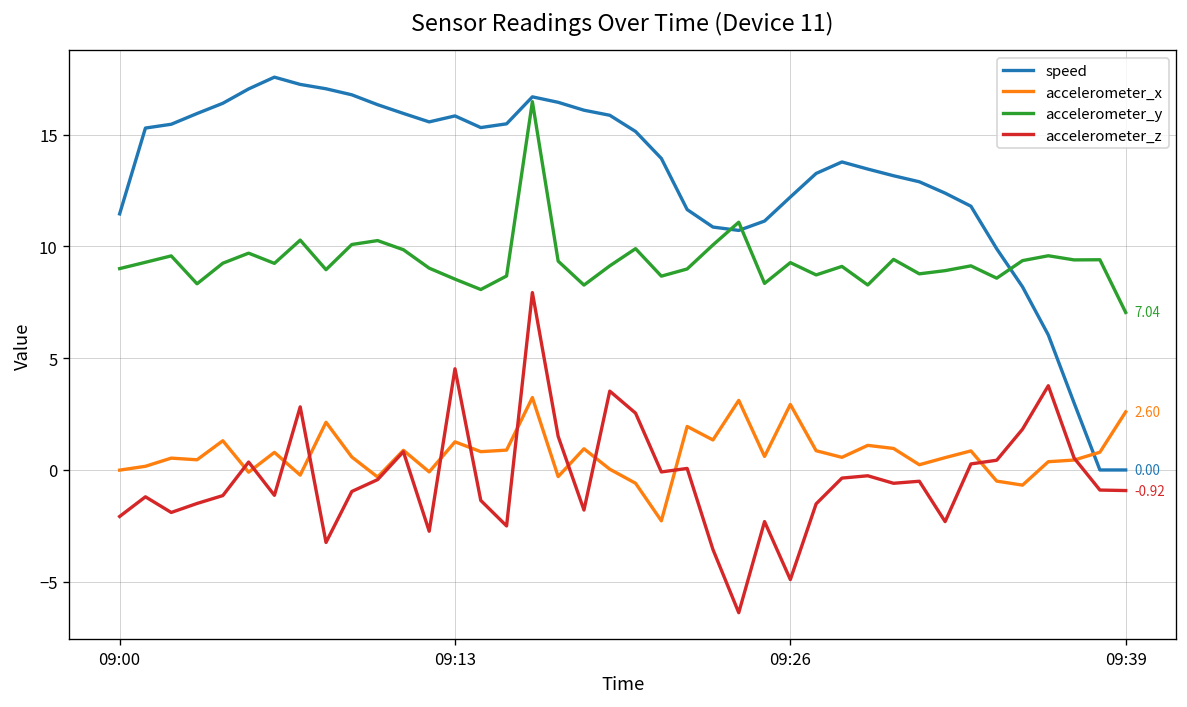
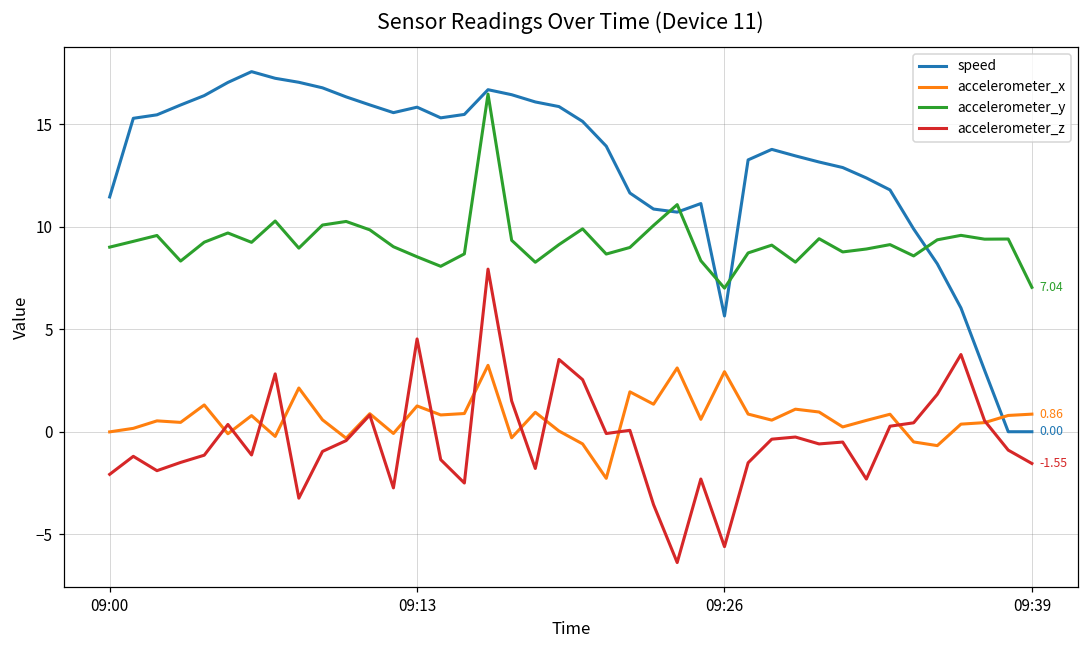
  {
    "speed": {
      "09:00": 11.5,
      "09:13": 15.8,
-     "09:26": 12.2
+     "09:26": 5.6
    },
    "accelerometer_x": {
-     "09:39": 2.60
+     "09:39": 0.86
    },
    "accelerometer_y": {
      "09:00": 9.0,
      "09:13": 8.5,
-     "09:26": 9.3
+     "09:26": 7.0
    },
    "accelerometer_z": {
-     "09:26": -4.9,
-     "09:39": -0.92
+     "09:26": -5.6,
+     "09:39": -1.55
    }
  }
